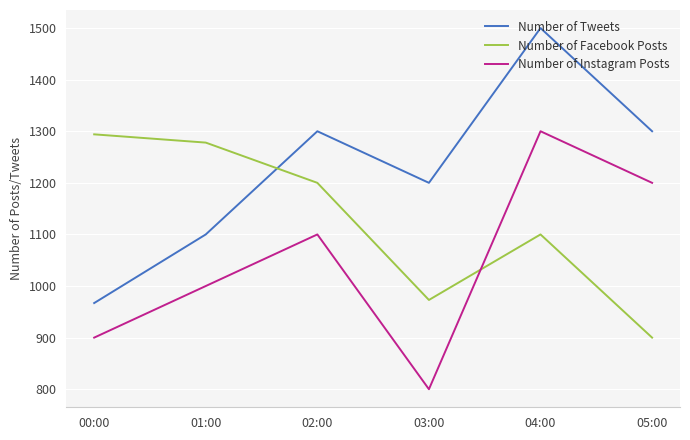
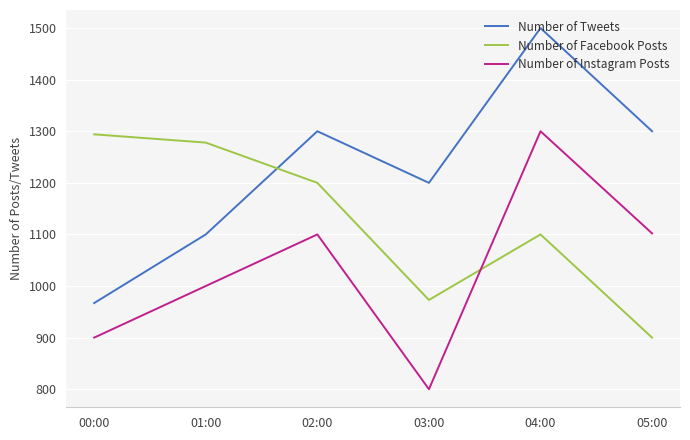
  {
    "Number of Tweets": {
      "00:00": 970,
      "01:00": 1100,
      "02:00": 1300,
      "03:00": 1200,
      "04:00": 1500,
      "05:00": 1300
    },
    "Number of Facebook Posts": {
      "00:00": 1290,
      "01:00": 1280,
      "02:00": 1200,
      "03:00": 970,
      "04:00": 1100,
      "05:00": 900
    },
    "Number of Instagram Posts": {
      "00:00": 900,
      "01:00": 1000,
      "02:00": 1100,
      "03:00": 800,
      "04:00": 1300,
-     "05:00": 1200
+     "05:00": 1100
    }
  }
